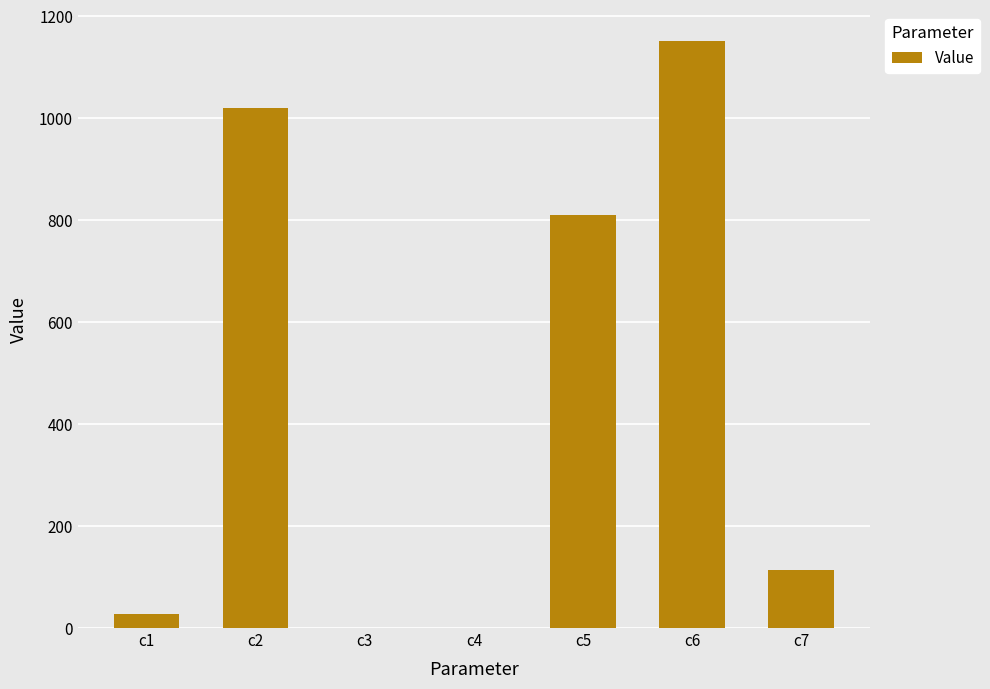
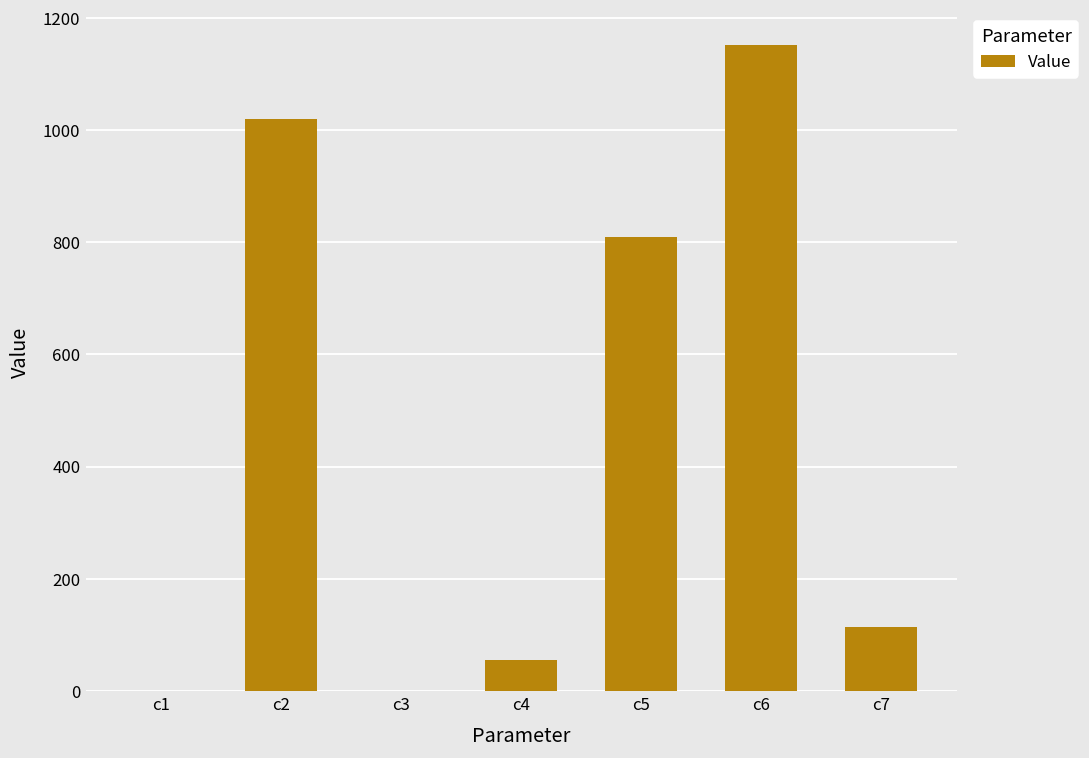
  {
-   "c1": 30,
+   "c1": 0,
    "c2": 1020,
-   "c4": 0,
+   "c4": 50,
    "c5": 810,
    "c6": 1150,
    "c7": 110
  }
